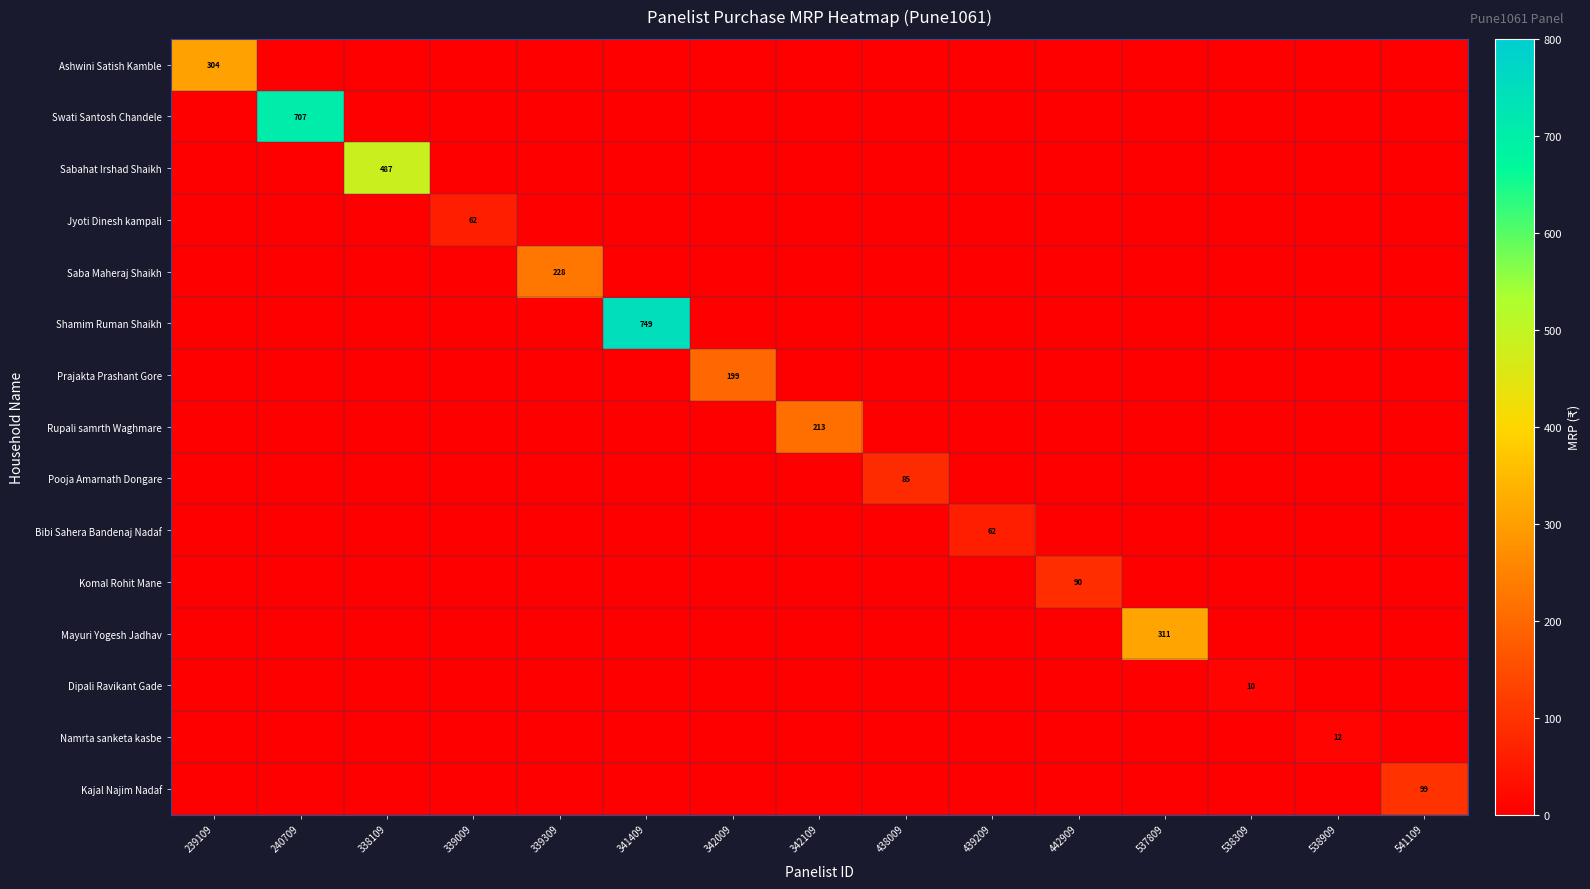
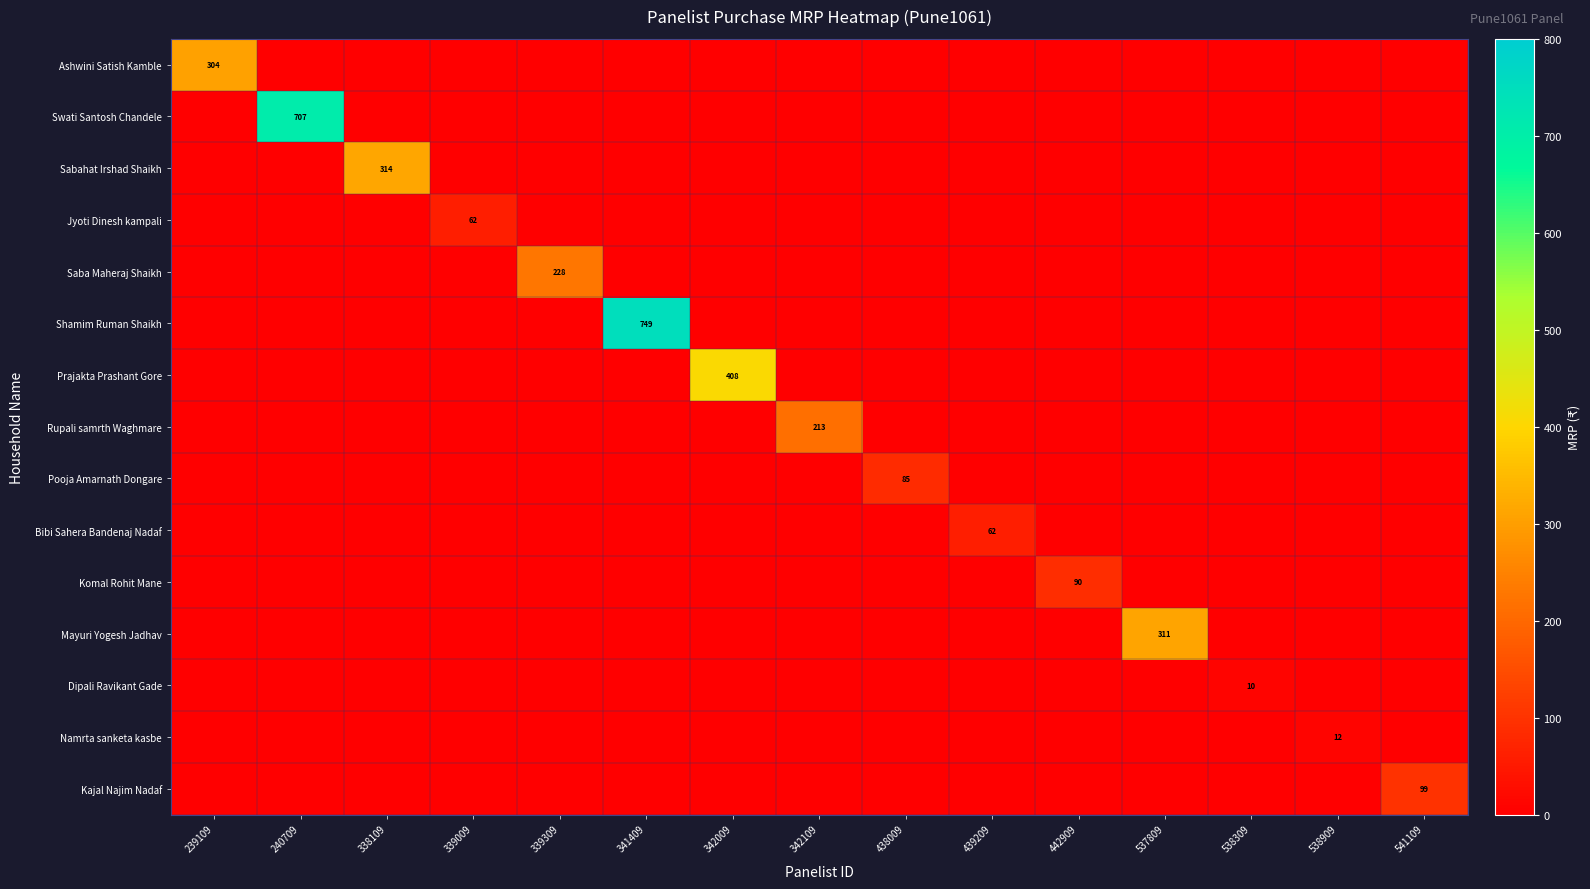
  {
    "Ashwini Satish Kamble": {
      "239109": 304
    },
    "Swati Santosh Chandele": {
      "240709": 707
    },
    "Sabahat Irshad Shaikh": {
-     "338109": 487
+     "338109": 314
    },
    "Jyoti Dinesh kampali": {
      "339009": 62
    },
    "Saba Maheraj Shaikh": {
      "339309": 228
    },
    "Shamim Ruman Shaikh": {
      "341409": 749
    },
    "Prajakta Prashant Gore": {
-     "342009": 199
+     "342009": 408
    },
    "Rupali samrth Waghmare": {
      "342109": 213
    },
    "Pooja Amarnath Dongare": {
      "438009": 85
    },
    "Bibi Sahera Bandenaj Nadaf": {
      "439209": 62
    },
    "Komal Rohit Mane": {
      "442909": 90
    },
    "Mayuri Yogesh Jadhav": {
      "537809": 311
    },
    "Dipali Ravikant Gade": {
      "538309": 10
    },
    "Namrta sanketa kasbe": {
      "538909": 12
    },
    "Kajal Najim Nadaf": {
      "541109": 99
    }
  }
